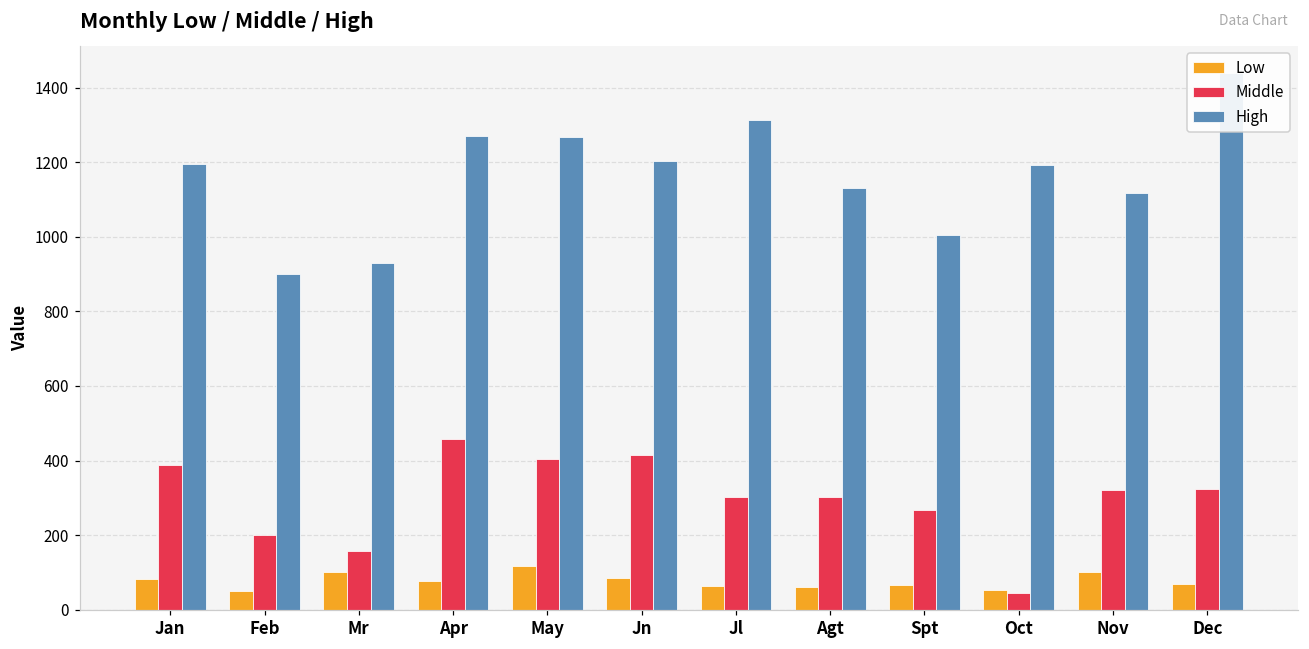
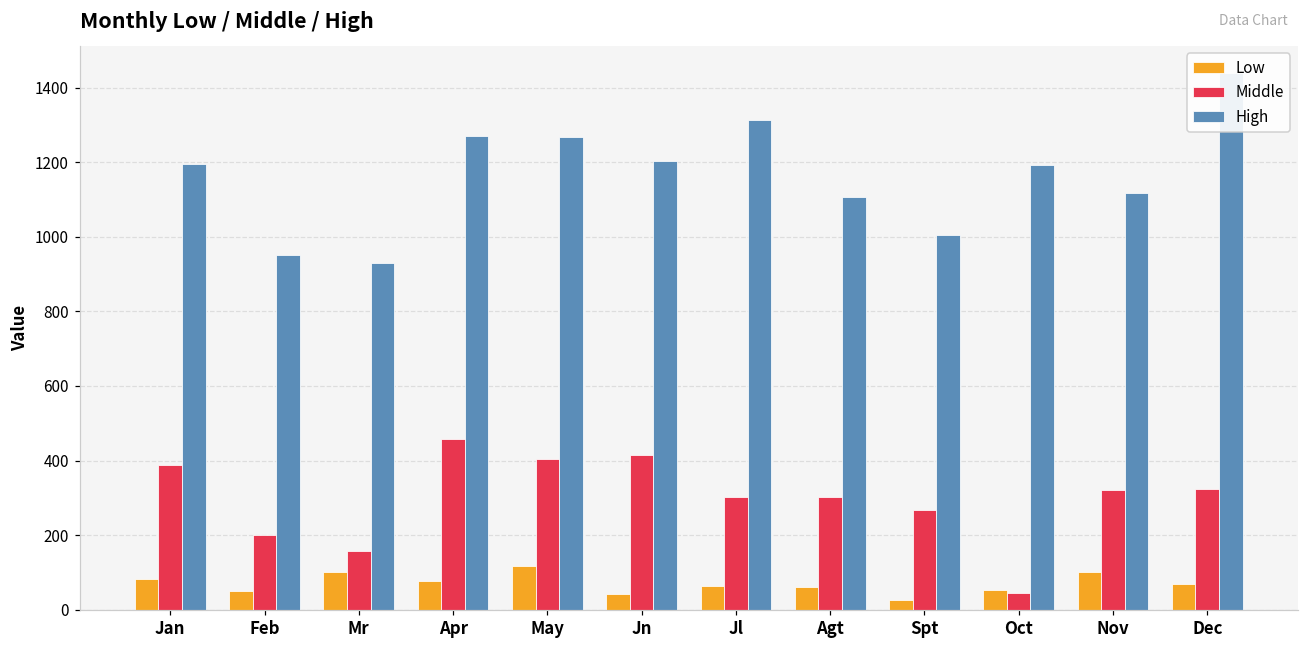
  {
    "Low": {
      "Jan": 80,
      "Feb": 50,
      "Mr": 100,
      "Apr": 80,
      "May": 120,
-     "Jn": 90,
+     "Jn": 40,
      "Jl": 60,
      "Agt": 60,
-     "Spt": 70,
+     "Spt": 30,
      "Oct": 50,
      "Nov": 100,
      "Dec": 70
    },
    "Middle": {
      "Jan": 390,
      "Feb": 200,
      "Mr": 160,
      "Apr": 460,
      "May": 400,
      "Jn": 420,
      "Jl": 300,
      "Agt": 300,
      "Spt": 270,
      "Oct": 40,
      "Nov": 320,
      "Dec": 320
    },
    "High": {
      "Jan": 1200,
-     "Feb": 900,
+     "Feb": 950,
      "Mr": 930,
      "Apr": 1270,
      "May": 1270,
      "Jn": 1200,
      "Jl": 1310,
-     "Agt": 1130,
+     "Agt": 1110,
      "Spt": 1010,
      "Oct": 1190,
      "Nov": 1120
    }
  }
